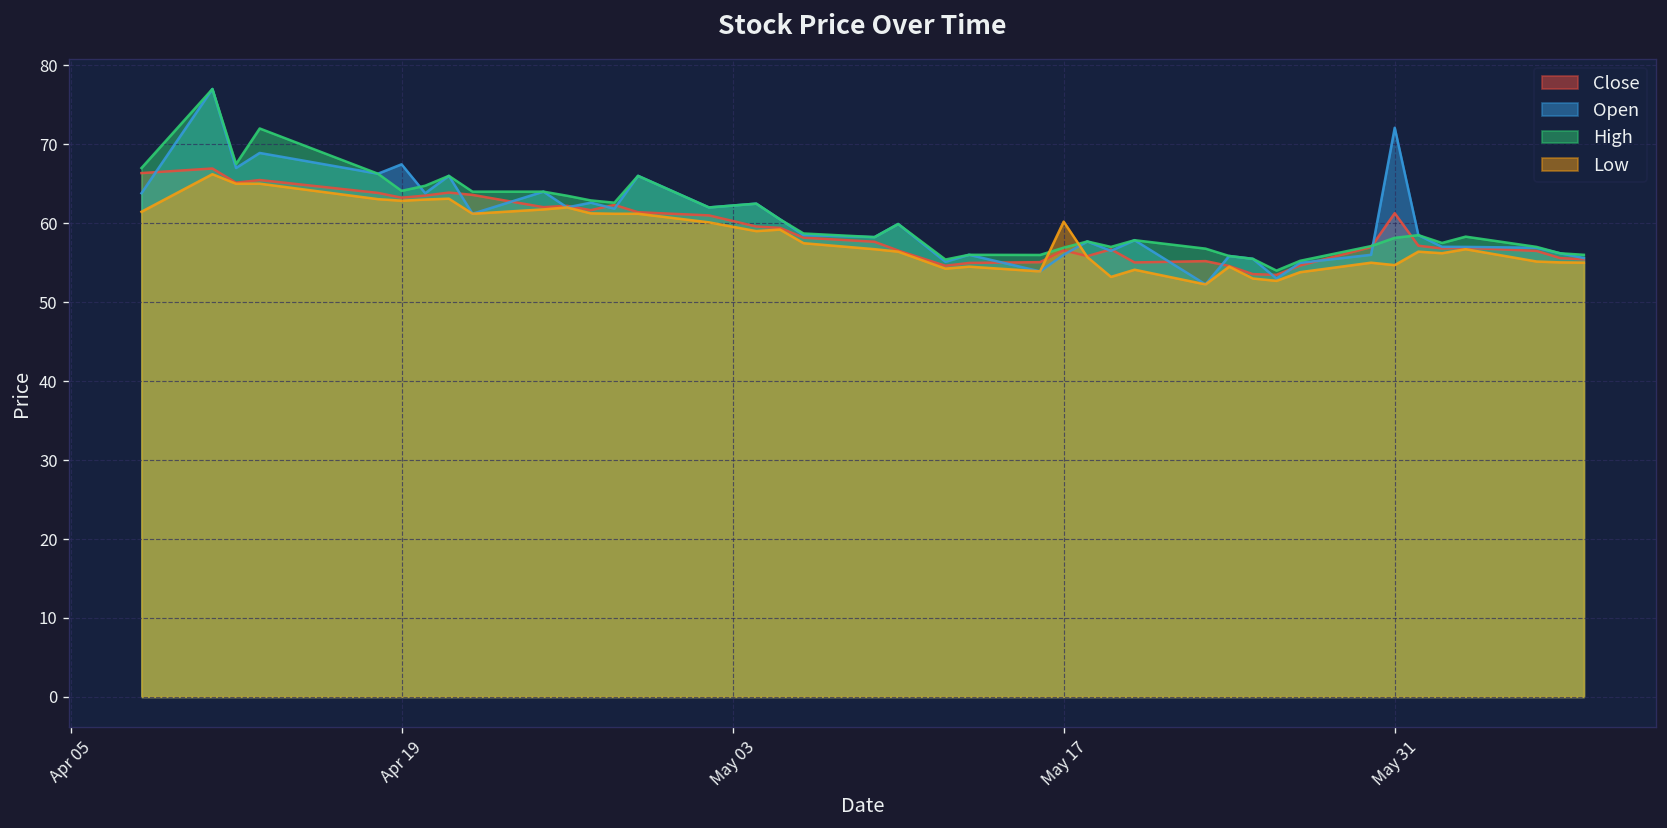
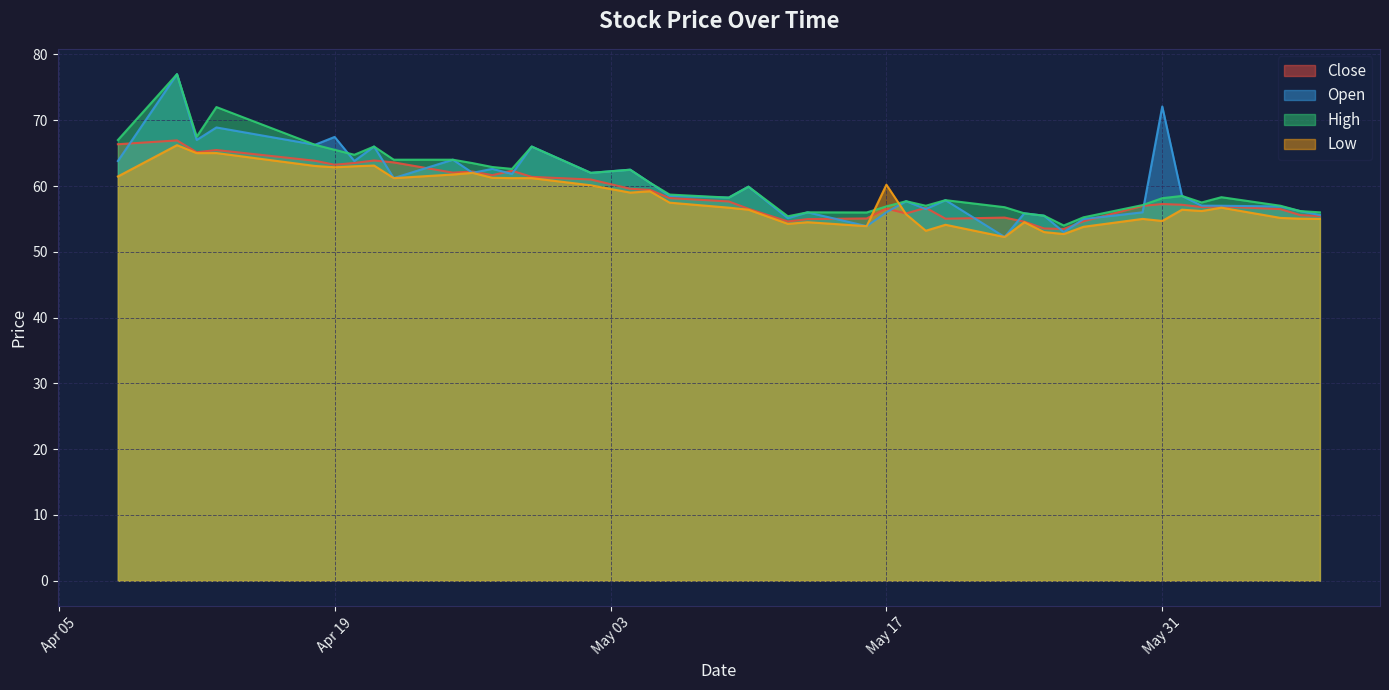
  {
    "Close": {
-     "May 31": 61
+     "May 31": 57
    },
    "Open": {
      "Apr 19": 67,
      "May 17": 56,
      "May 31": 72
    },
    "High": {
-     "Apr 19": 64,
+     "Apr 19": 66,
      "May 31": 58
    },
    "Low": {
      "May 17": 60,
      "May 31": 55
    }
  }
